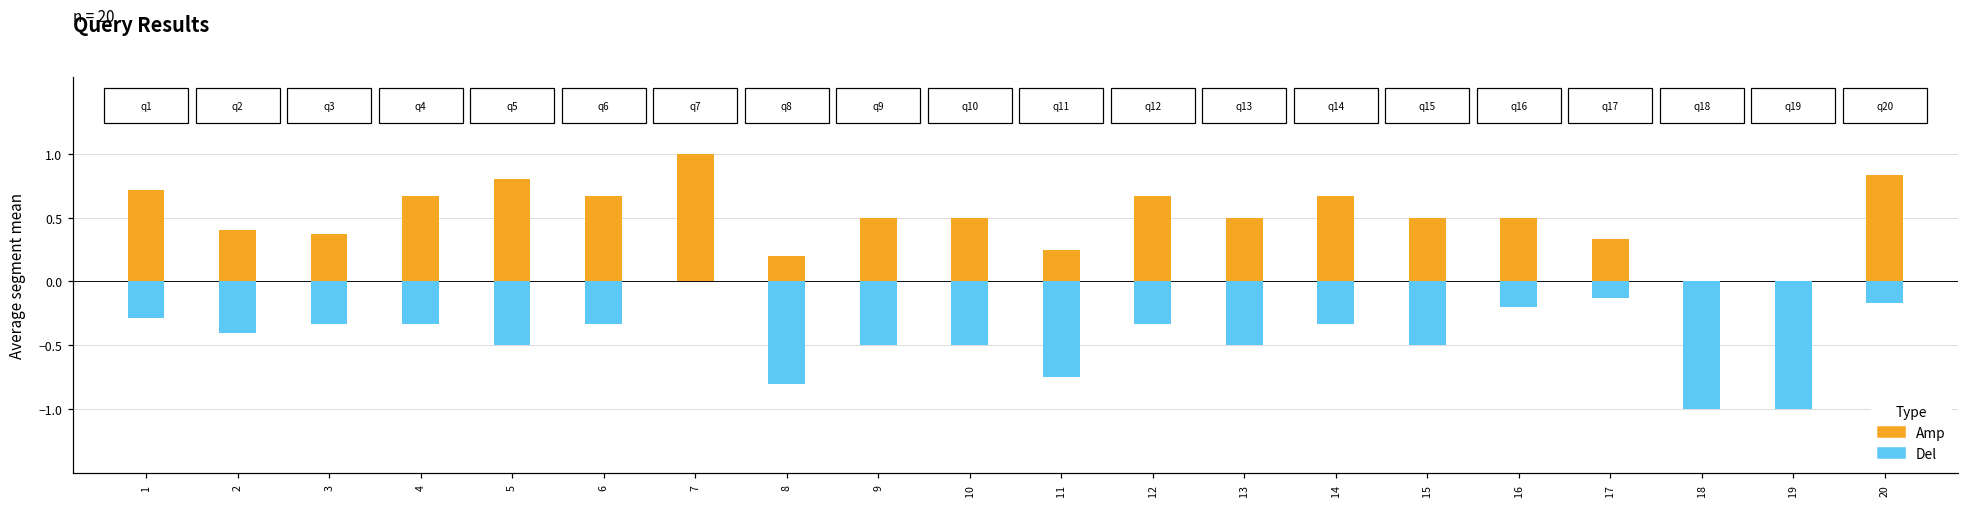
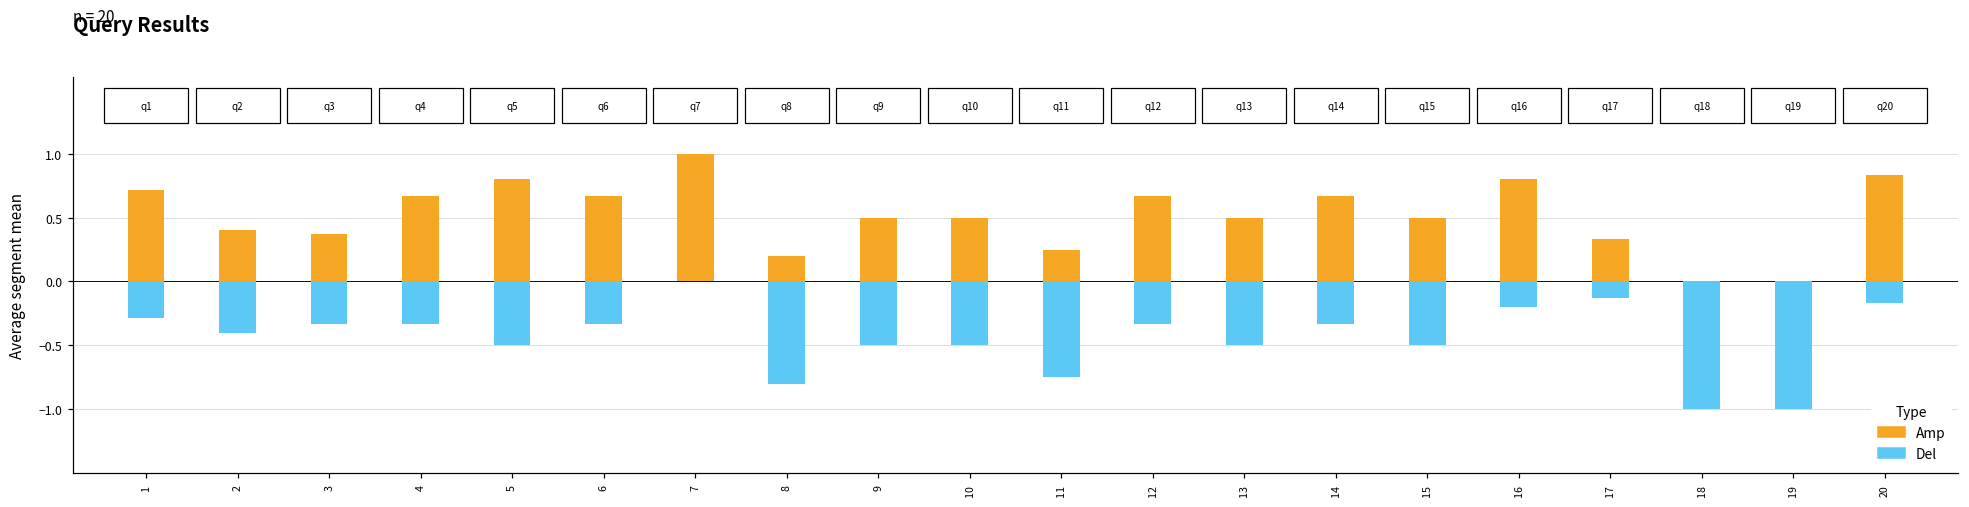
  {
    "Amp": {
      "1": 0.7,
      "2": 0.4,
      "3": 0.37,
      "4": 0.67,
      "5": 0.8,
      "6": 0.67,
      "7": 1.0,
      "8": 0.2,
      "9": 0.5,
      "10": 0.5,
      "11": 0.25,
      "12": 0.67,
      "13": 0.5,
      "14": 0.67,
      "15": 0.5,
-     "16": 0.5,
+     "16": 0.8,
      "17": 0.33,
      "18": 0.0,
      "19": 0.0,
      "20": 0.83
    },
    "Del": {
      "1": -0.3,
      "2": -0.4,
      "3": -0.33,
      "4": -0.33,
      "5": -0.5,
      "6": -0.33,
      "7": 0.0,
      "8": -0.8,
      "9": -0.5,
      "10": -0.5,
      "11": -0.75,
      "12": -0.33,
      "13": -0.5,
      "14": -0.33,
      "15": -0.5,
      "16": -0.2,
      "17": -0.13,
      "18": -1.0,
      "19": -1.0,
      "20": -0.17
    }
  }
